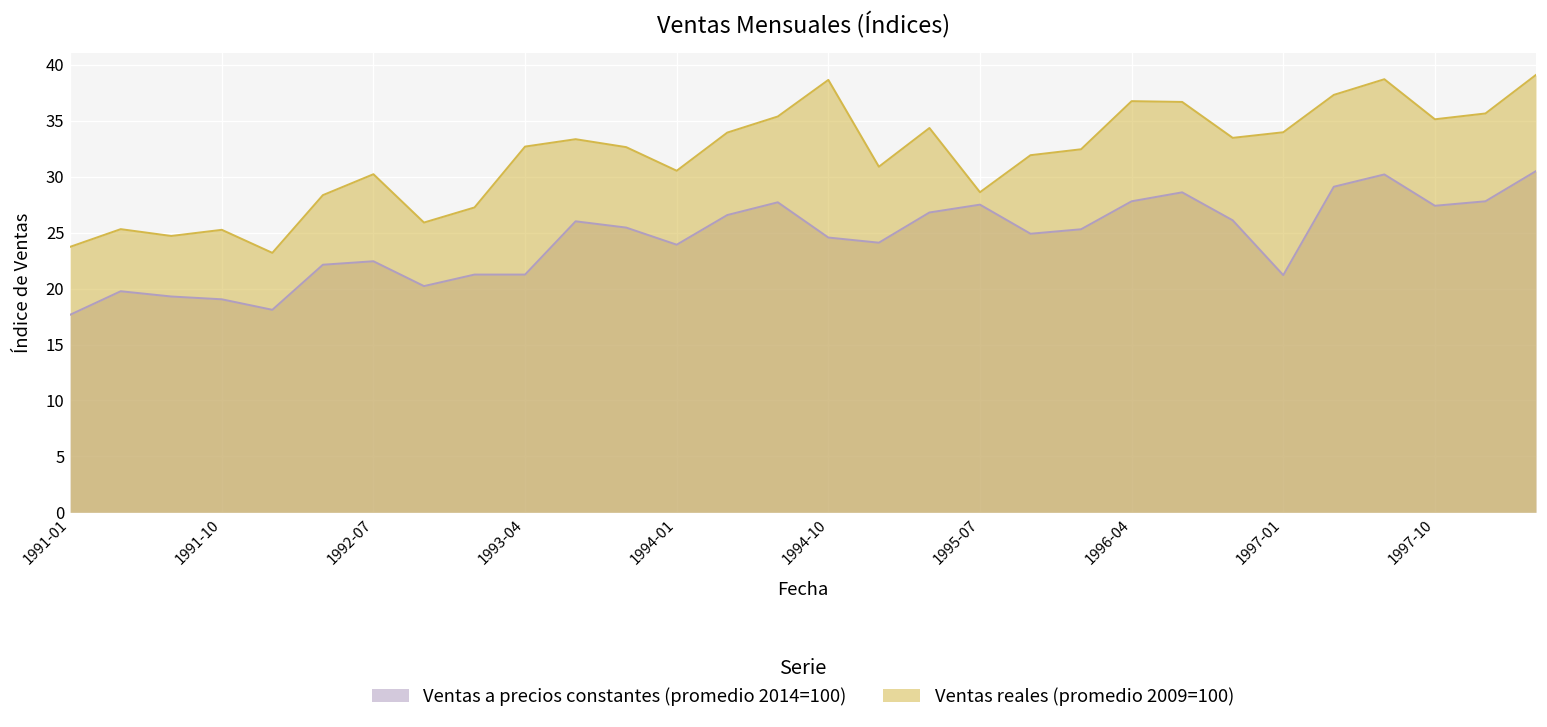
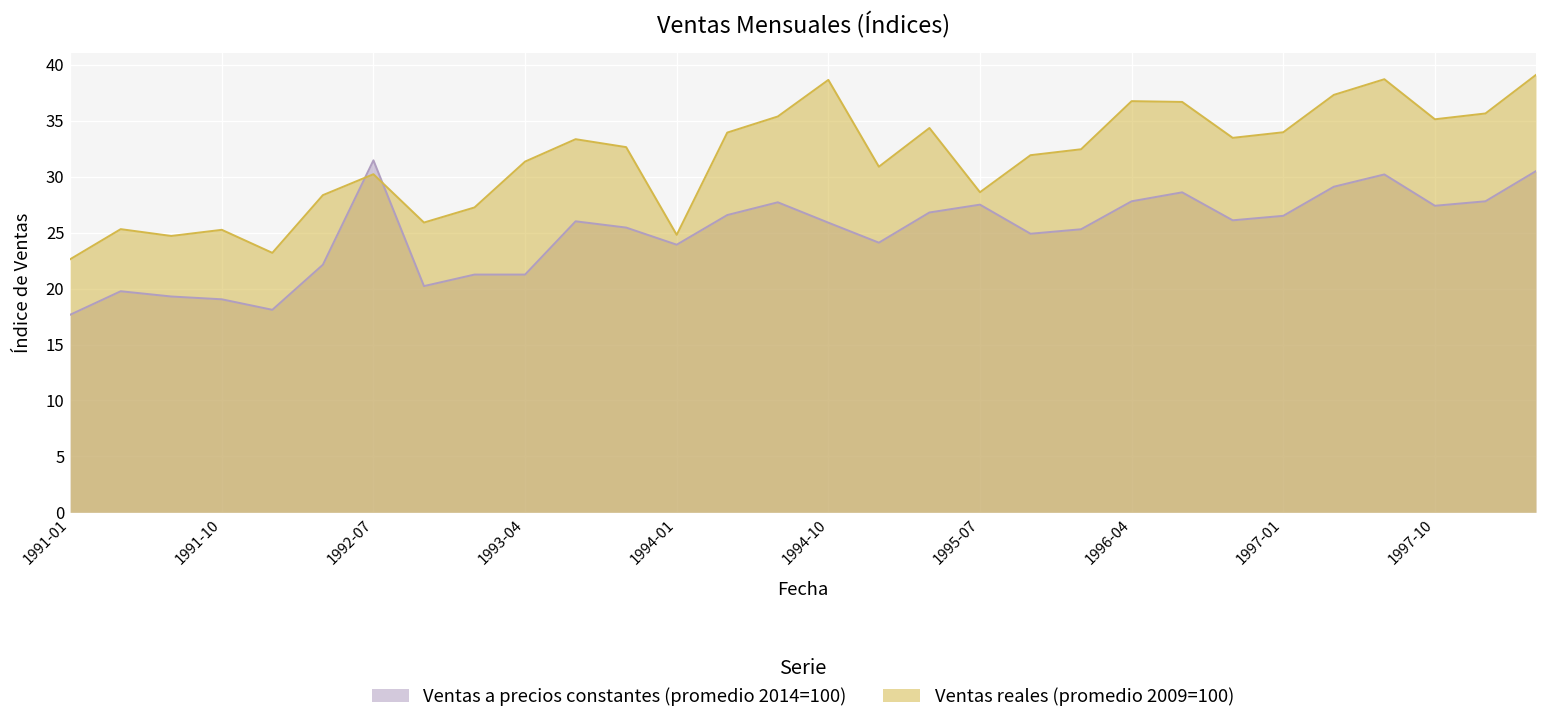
  {
    "Ventas a precios constantes (promedio 2014=100)": {
      "1991-01": 18,
      "1991-10": 19,
-     "1992-07": 22,
+     "1992-07": 31,
      "1993-04": 21,
      "1994-01": 24,
-     "1994-10": 25,
+     "1994-10": 26,
      "1995-07": 28,
      "1996-04": 28,
-     "1997-01": 21,
+     "1997-01": 27,
      "1997-10": 27
    },
    "Ventas reales (promedio 2009=100)": {
-     "1991-01": 24,
+     "1991-01": 23,
      "1991-10": 25,
      "1992-07": 30,
-     "1993-04": 33,
-     "1994-01": 31,
+     "1993-04": 31,
+     "1994-01": 25,
      "1994-10": 39,
      "1995-07": 29,
      "1996-04": 37,
      "1997-01": 34,
      "1997-10": 35
    }
  }
